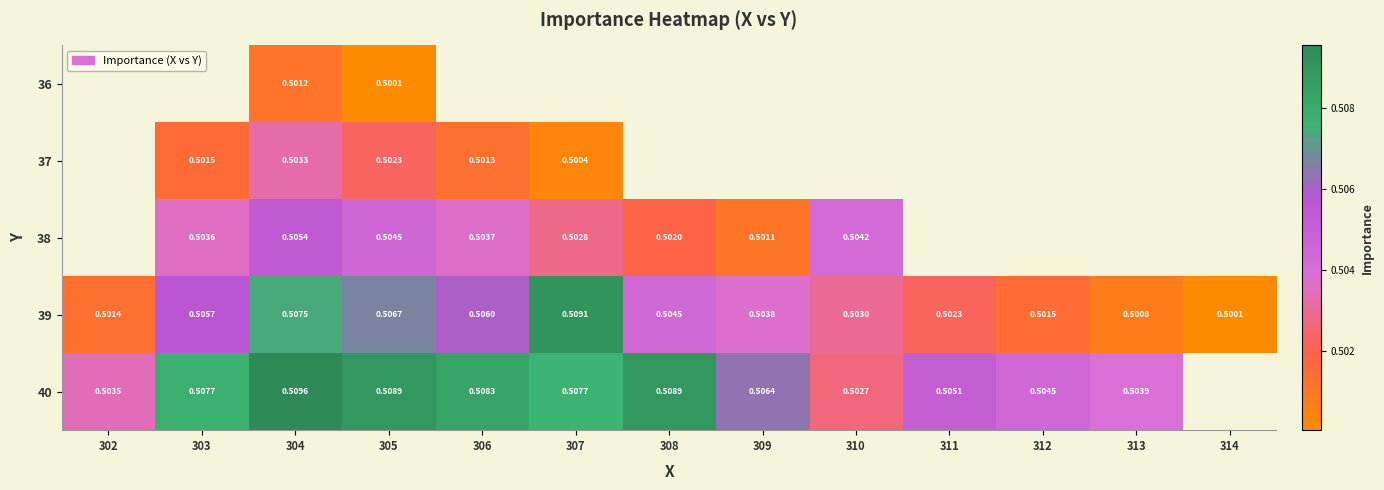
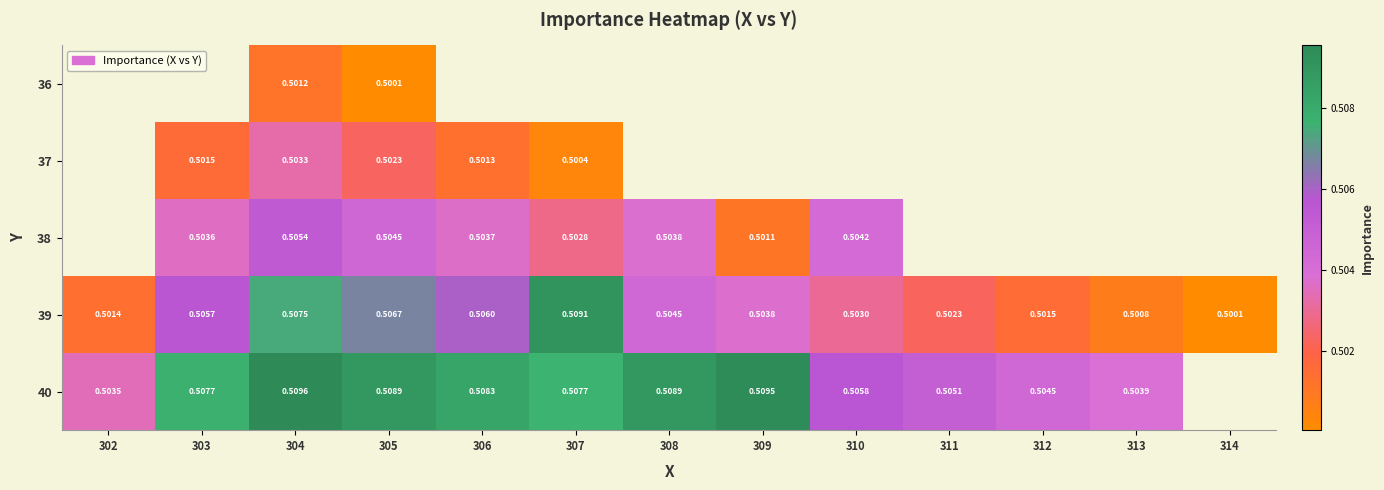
  {
    "36": {
      "304": 0.5012,
      "305": 0.5001
    },
    "37": {
      "303": 0.5015,
      "304": 0.5033,
      "305": 0.5023,
      "306": 0.5013,
      "307": 0.5004
    },
    "38": {
      "303": 0.5036,
      "304": 0.5054,
      "305": 0.5045,
      "306": 0.5037,
      "307": 0.5028,
-     "308": 0.5020,
+     "308": 0.5038,
      "309": 0.5011,
      "310": 0.5042
    },
    "39": {
      "302": 0.5014,
      "303": 0.5057,
      "304": 0.5075,
      "305": 0.5067,
      "306": 0.5060,
      "307": 0.5091,
      "308": 0.5045,
      "309": 0.5038,
      "310": 0.5030,
      "311": 0.5023,
      "312": 0.5015,
      "313": 0.5008,
      "314": 0.5001
    },
    "40": {
      "302": 0.5035,
      "303": 0.5077,
      "304": 0.5096,
      "305": 0.5089,
      "306": 0.5083,
      "307": 0.5077,
      "308": 0.5089,
-     "309": 0.5064,
-     "310": 0.5027,
+     "309": 0.5095,
+     "310": 0.5058,
      "311": 0.5051,
      "312": 0.5045,
      "313": 0.5039
    }
  }
